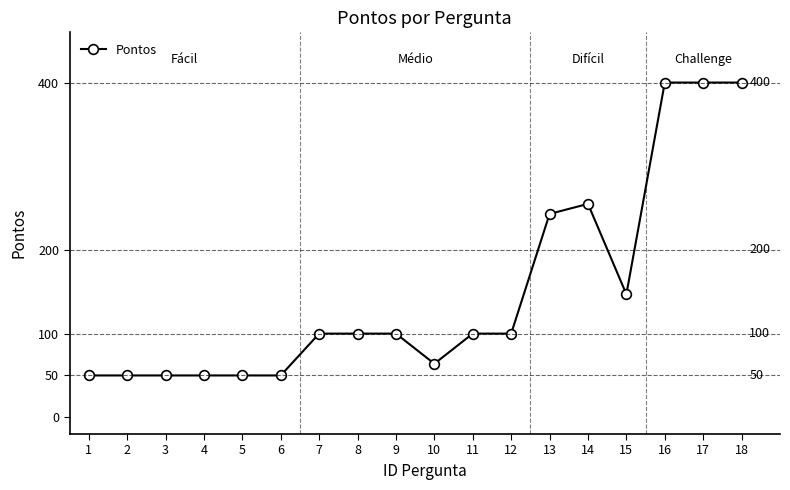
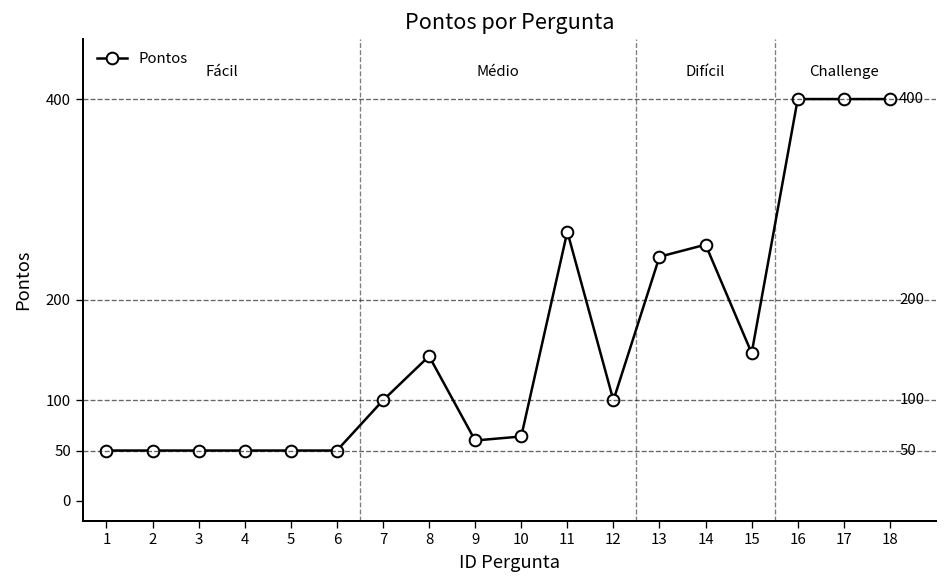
  {
    "1": 50,
    "2": 50,
    "3": 50,
    "4": 50,
    "5": 50,
    "6": 50,
    "7": 100,
-   "8": 100,
-   "9": 100,
+   "8": 140,
+   "9": 60,
    "10": 60,
-   "11": 100,
+   "11": 270,
    "12": 100,
    "13": 240,
    "14": 260,
    "15": 150,
    "16": 400,
    "17": 400
  }
